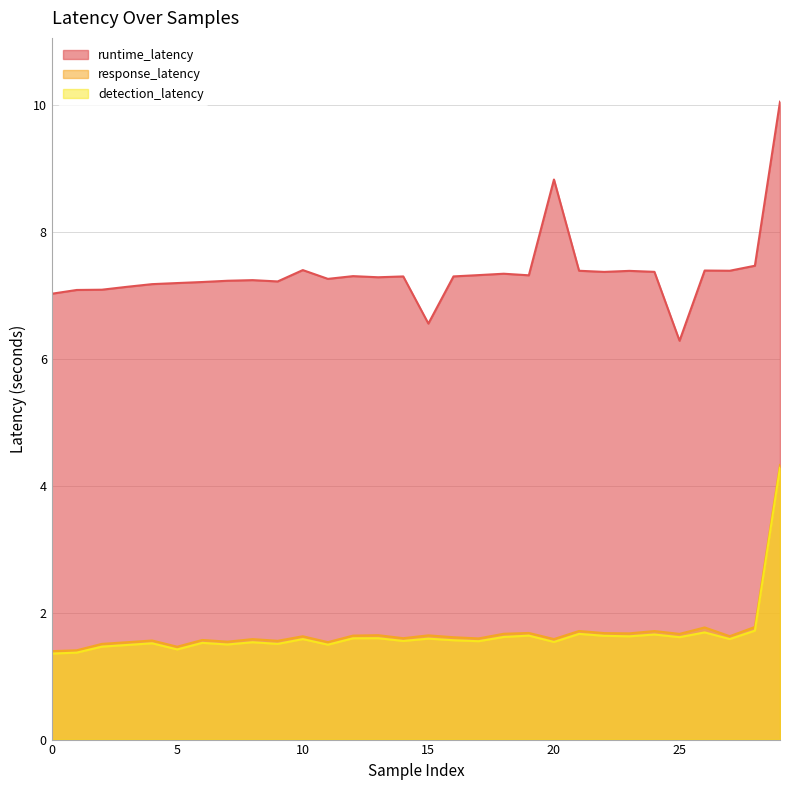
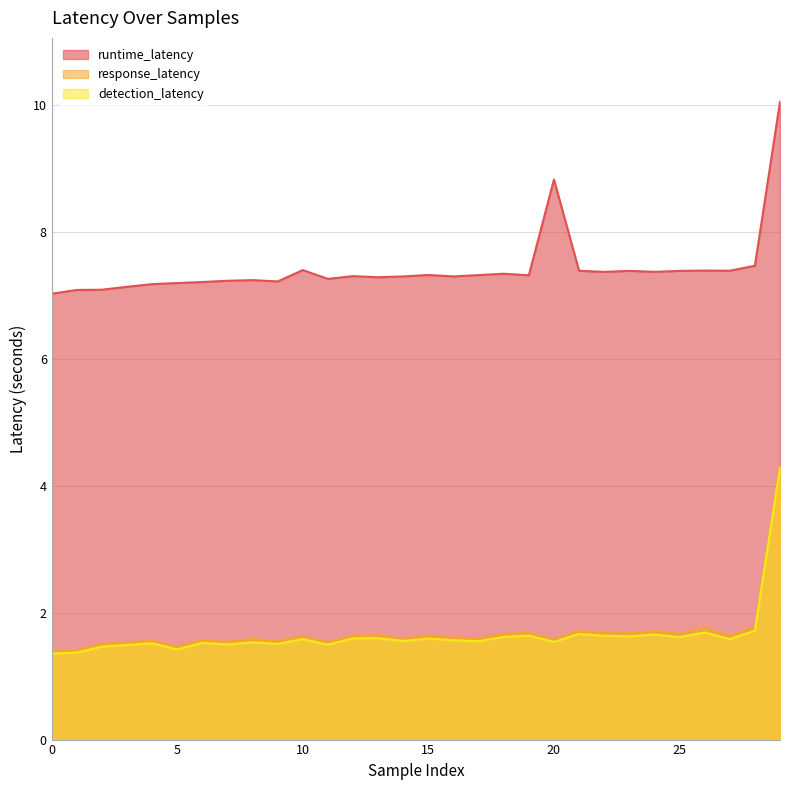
  {
    "runtime_latency": {
      "0": 7.0,
      "5": 7.2,
      "10": 7.4,
-     "15": 6.6,
+     "15": 7.3,
      "20": 8.8,
-     "25": 6.3
+     "25": 7.4
    }
  }
